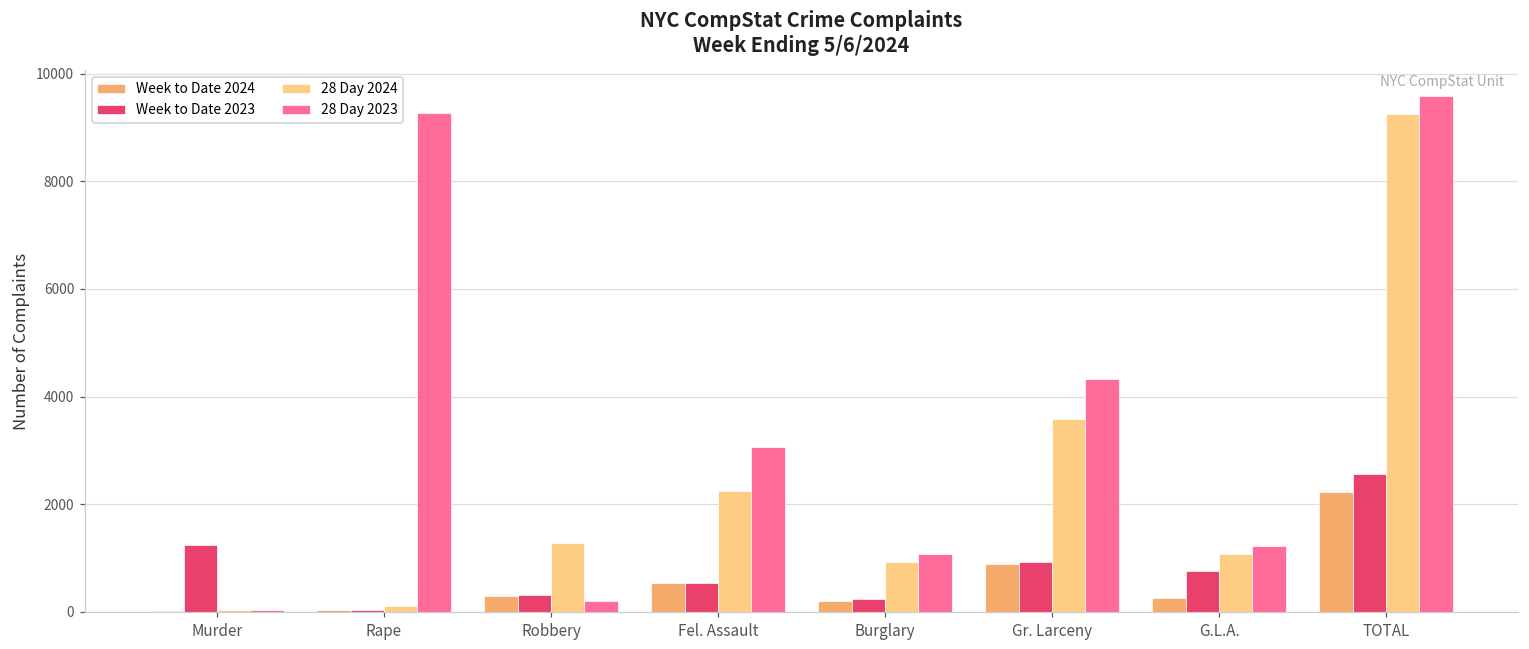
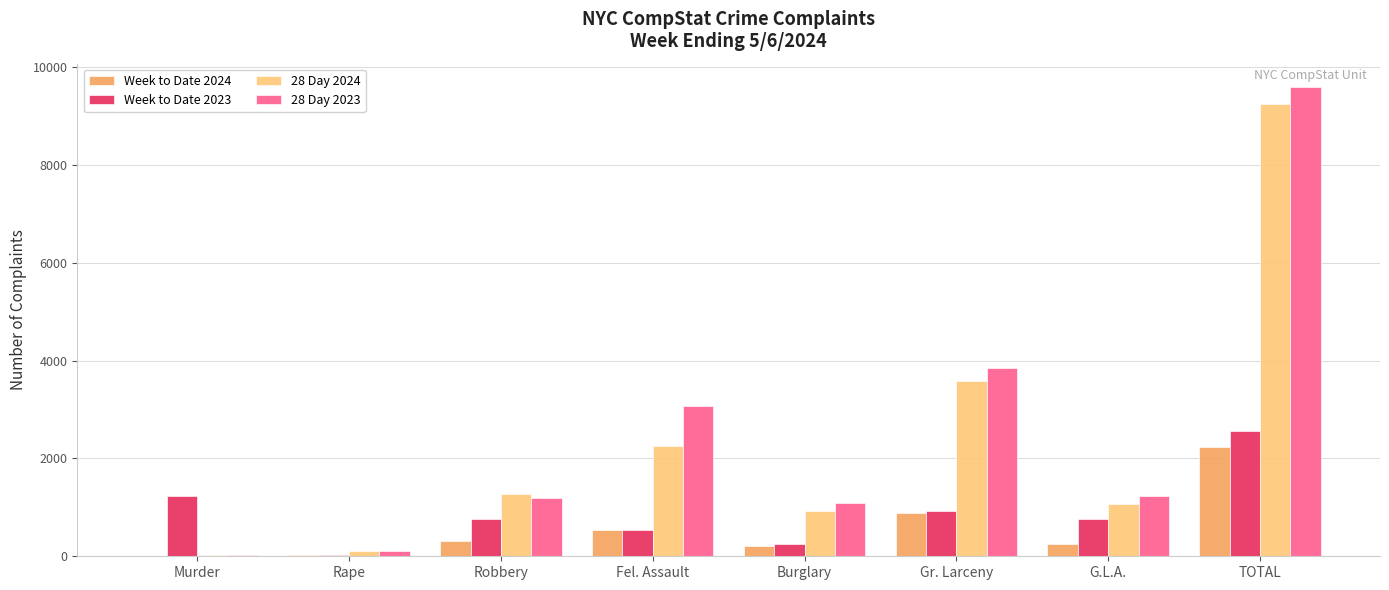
  {
    "Week to Date 2023": {
      "Murder": 1200,
-     "Robbery": 300,
+     "Robbery": 800,
      "Fel. Assault": 500,
      "Burglary": 200,
      "Gr. Larceny": 900,
      "G.L.A.": 800,
      "TOTAL": 2600
    },
    "28 Day 2023": {
-     "Rape": 9300,
-     "Robbery": 200,
+     "Rape": 100,
+     "Robbery": 1200,
      "Fel. Assault": 3100,
      "Burglary": 1100,
-     "Gr. Larceny": 4300,
+     "Gr. Larceny": 3900,
      "G.L.A.": 1200,
      "TOTAL": 9600
    }
  }
